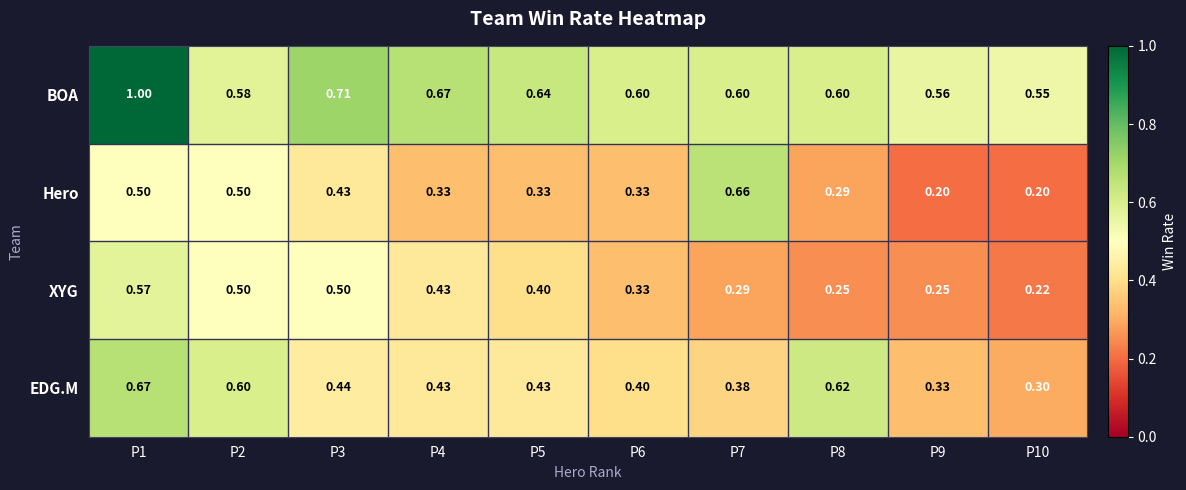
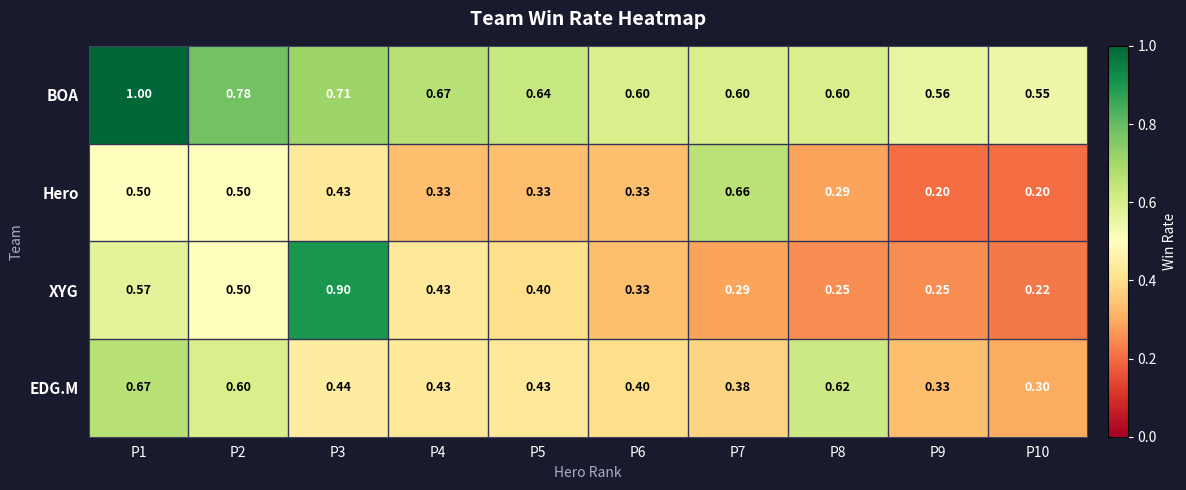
  {
    "BOA": {
      "P1": 1.00,
-     "P2": 0.58,
+     "P2": 0.78,
      "P3": 0.71,
      "P4": 0.67,
      "P5": 0.64,
      "P6": 0.60,
      "P7": 0.60,
      "P8": 0.60,
      "P9": 0.56,
      "P10": 0.55
    },
    "Hero": {
      "P1": 0.50,
      "P2": 0.50,
      "P3": 0.43,
      "P4": 0.33,
      "P5": 0.33,
      "P6": 0.33,
      "P7": 0.66,
      "P8": 0.29,
      "P9": 0.20,
      "P10": 0.20
    },
    "XYG": {
      "P1": 0.57,
      "P2": 0.50,
-     "P3": 0.50,
+     "P3": 0.90,
      "P4": 0.43,
      "P5": 0.40,
      "P6": 0.33,
      "P7": 0.29,
      "P8": 0.25,
      "P9": 0.25,
      "P10": 0.22
    },
    "EDG.M": {
      "P1": 0.67,
      "P2": 0.60,
      "P3": 0.44,
      "P4": 0.43,
      "P5": 0.43,
      "P6": 0.40,
      "P7": 0.38,
      "P8": 0.62,
      "P9": 0.33,
      "P10": 0.30
    }
  }
